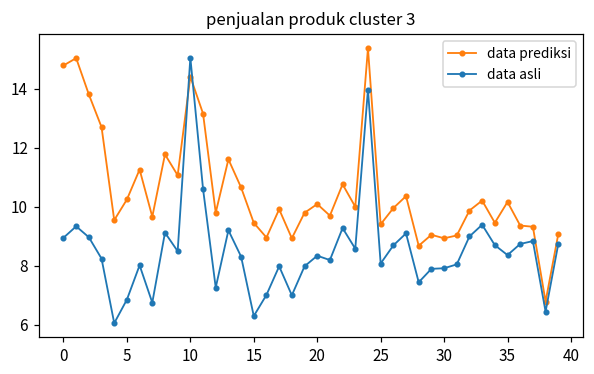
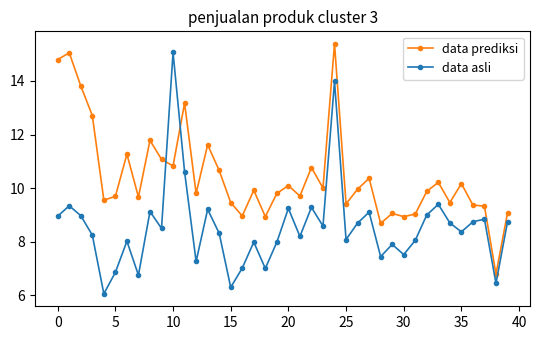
  {
    "data prediksi": {
      "0": 14.8,
-     "5": 10.3,
-     "10": 14.4,
+     "5": 9.7,
+     "10": 10.8,
      "15": 9.5,
      "20": 10.1,
      "25": 9.4,
      "30": 8.9,
      "35": 10.2
    },
    "data asli": {
      "0": 9.0,
      "5": 6.9,
      "10": 15.1,
      "15": 6.3,
-     "20": 8.3,
+     "20": 9.2,
      "25": 8.1,
-     "30": 7.9,
+     "30": 7.5,
      "35": 8.4
    }
  }
